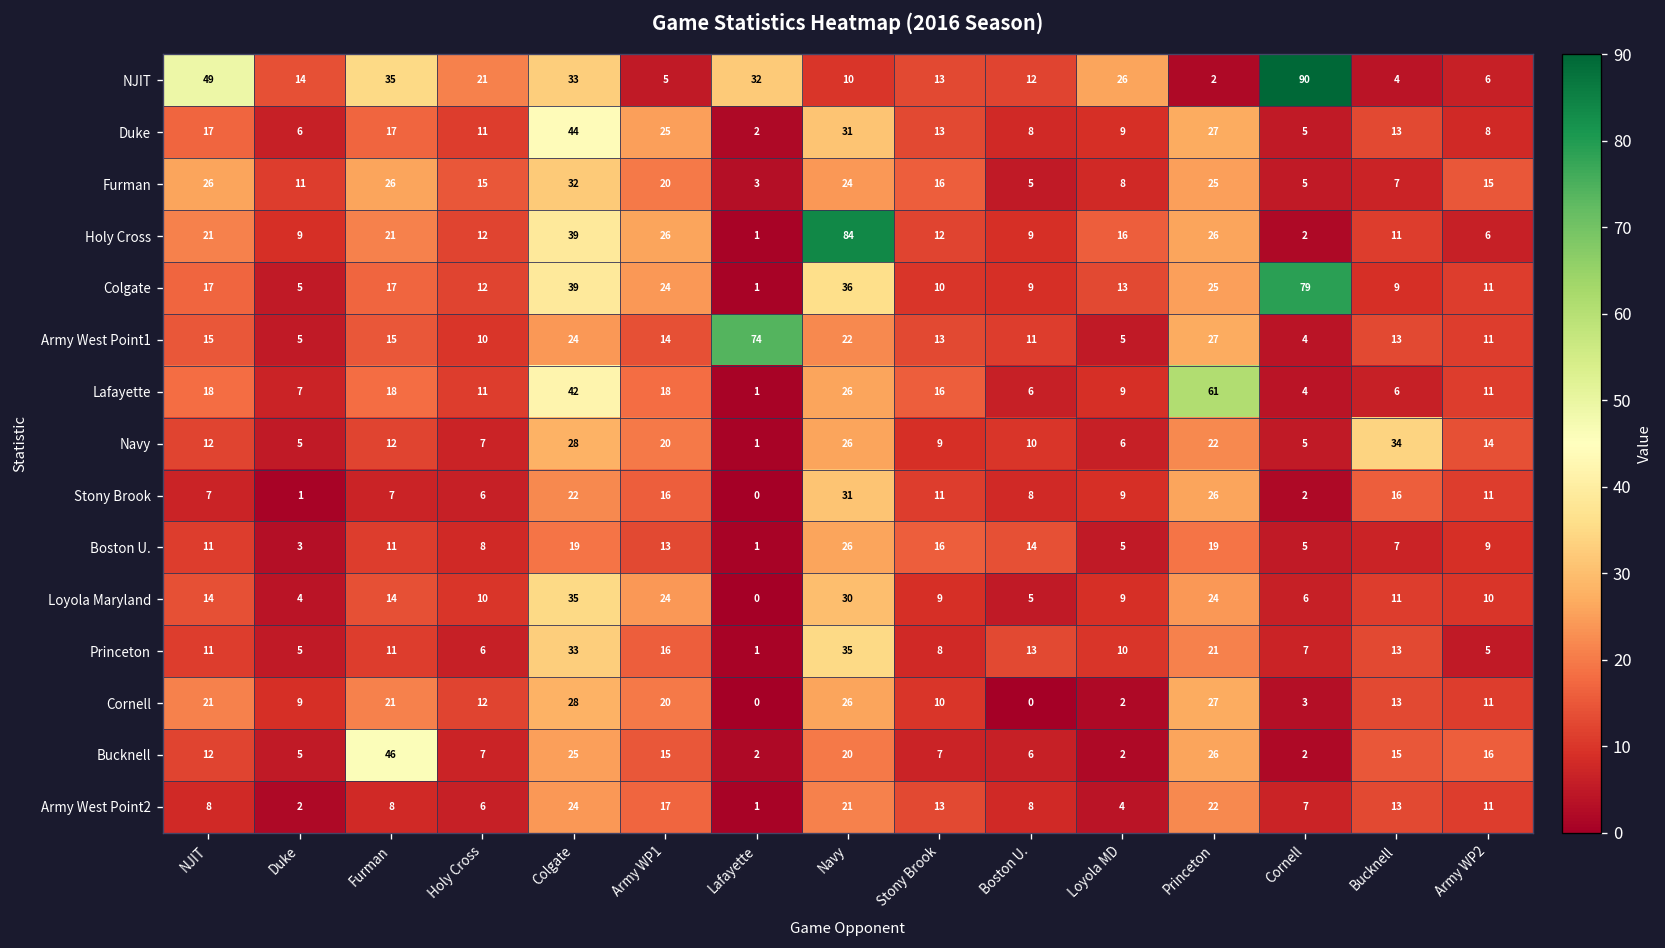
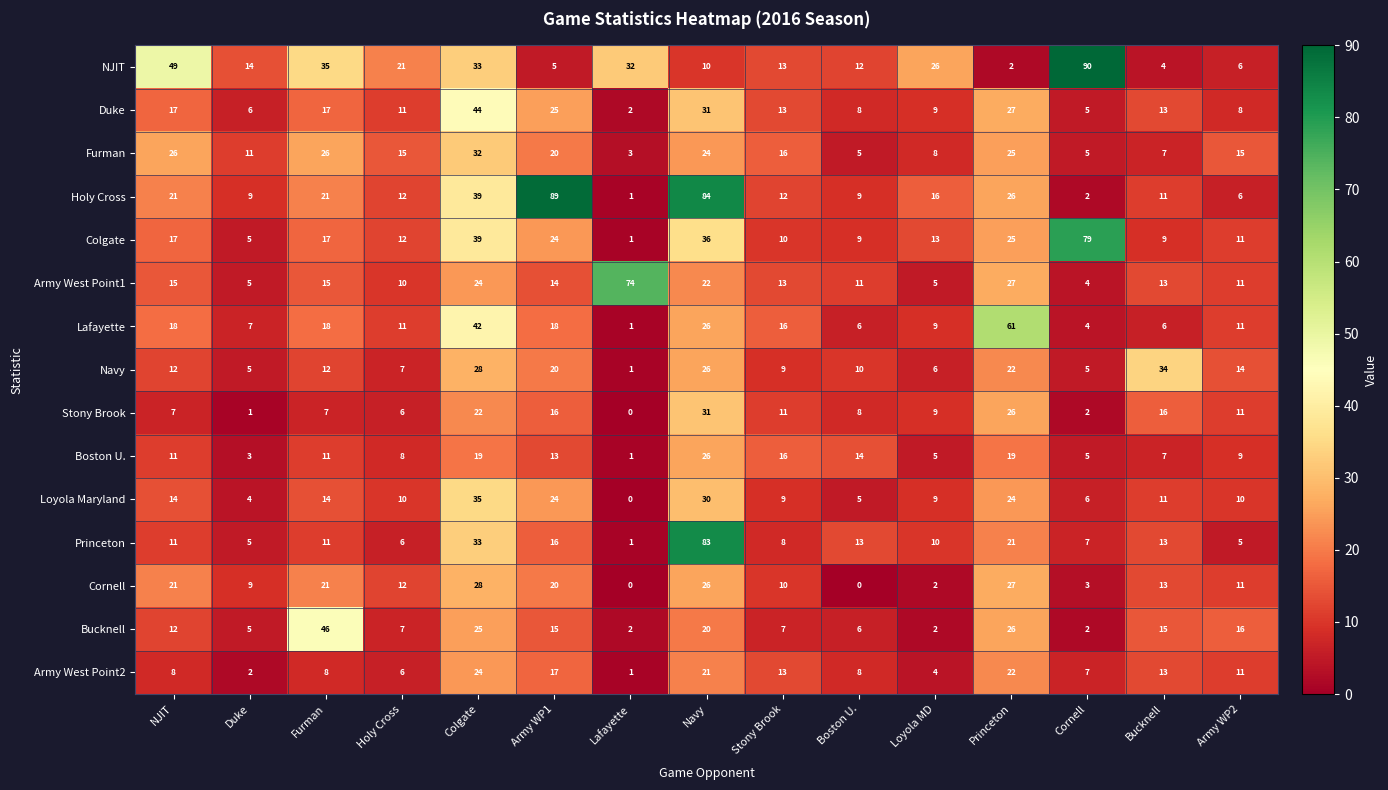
  {
    "Holy Cross": {
      "NJIT": 21,
      "Duke": 9,
      "Furman": 21,
      "Holy Cross": 12,
      "Colgate": 39,
-     "Army WP1": 26,
+     "Army WP1": 89,
      "Lafayette": 1,
      "Navy": 84,
      "Stony Brook": 12,
      "Boston U.": 9,
      "Loyola MD": 16,
      "Princeton": 26,
      "Cornell": 2,
      "Bucknell": 11,
      "Army WP2": 6
    },
    "Princeton": {
      "NJIT": 11,
      "Duke": 5,
      "Furman": 11,
      "Holy Cross": 6,
      "Colgate": 33,
      "Army WP1": 16,
      "Lafayette": 1,
-     "Navy": 35,
+     "Navy": 83,
      "Stony Brook": 8,
      "Boston U.": 13,
      "Loyola MD": 10,
      "Princeton": 21,
      "Cornell": 7,
      "Bucknell": 13,
      "Army WP2": 5
    }
  }
